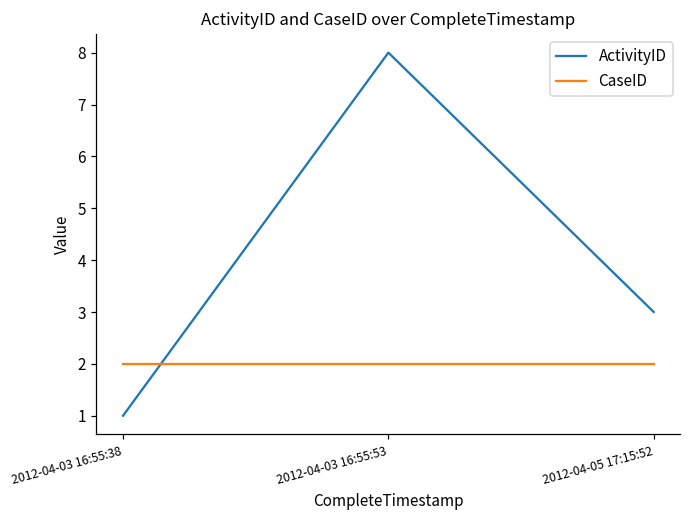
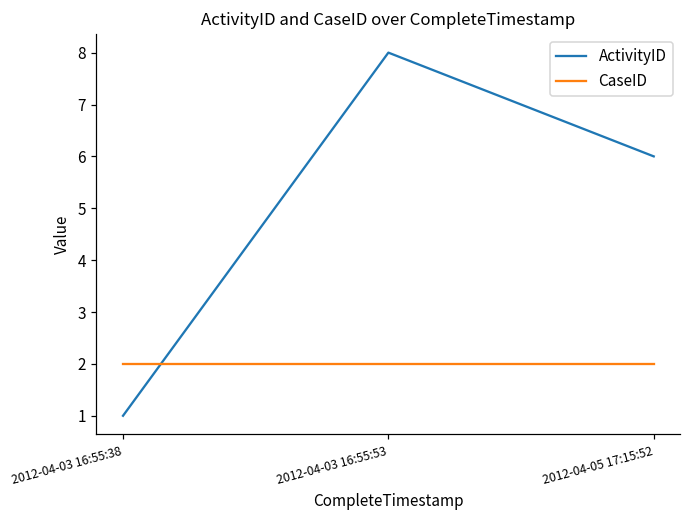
  {
    "ActivityID": {
      "2012-04-03 16:55:38": 1,
      "2012-04-03 16:55:53": 8,
-     "2012-04-05 17:15:52": 3
+     "2012-04-05 17:15:52": 6
    },
    "CaseID": {
      "2012-04-03 16:55:38": 2,
      "2012-04-03 16:55:53": 2,
      "2012-04-05 17:15:52": 2
    }
  }
